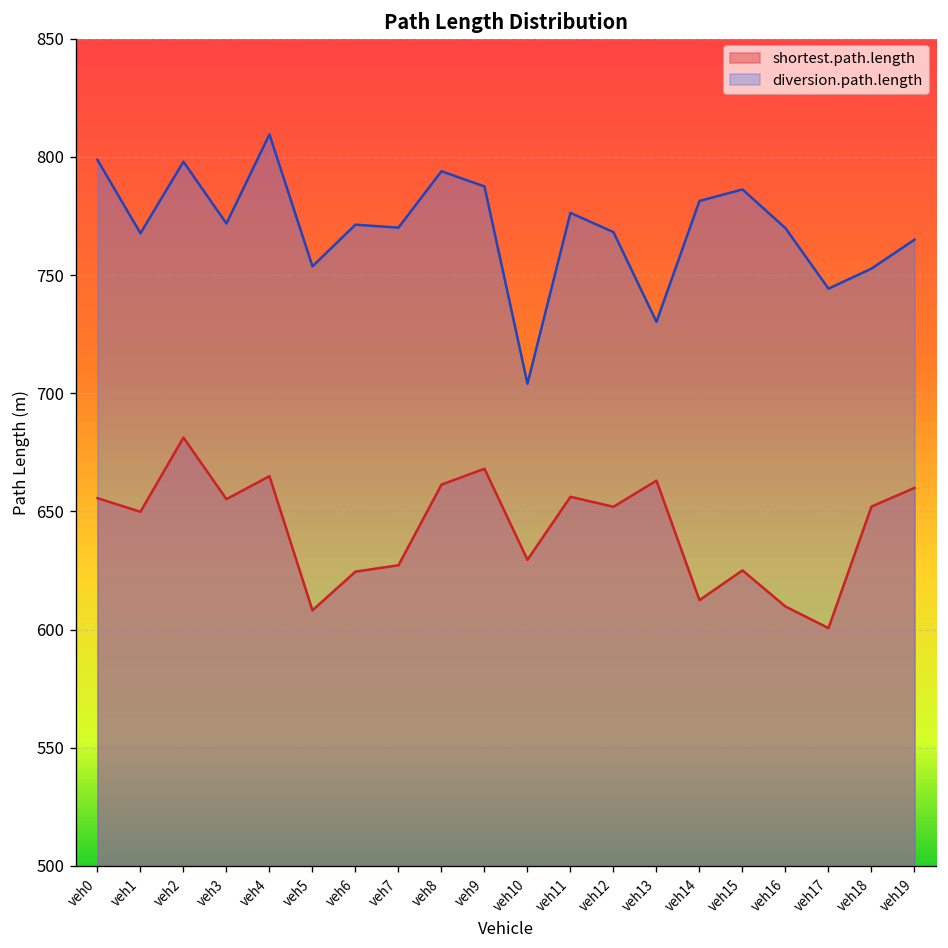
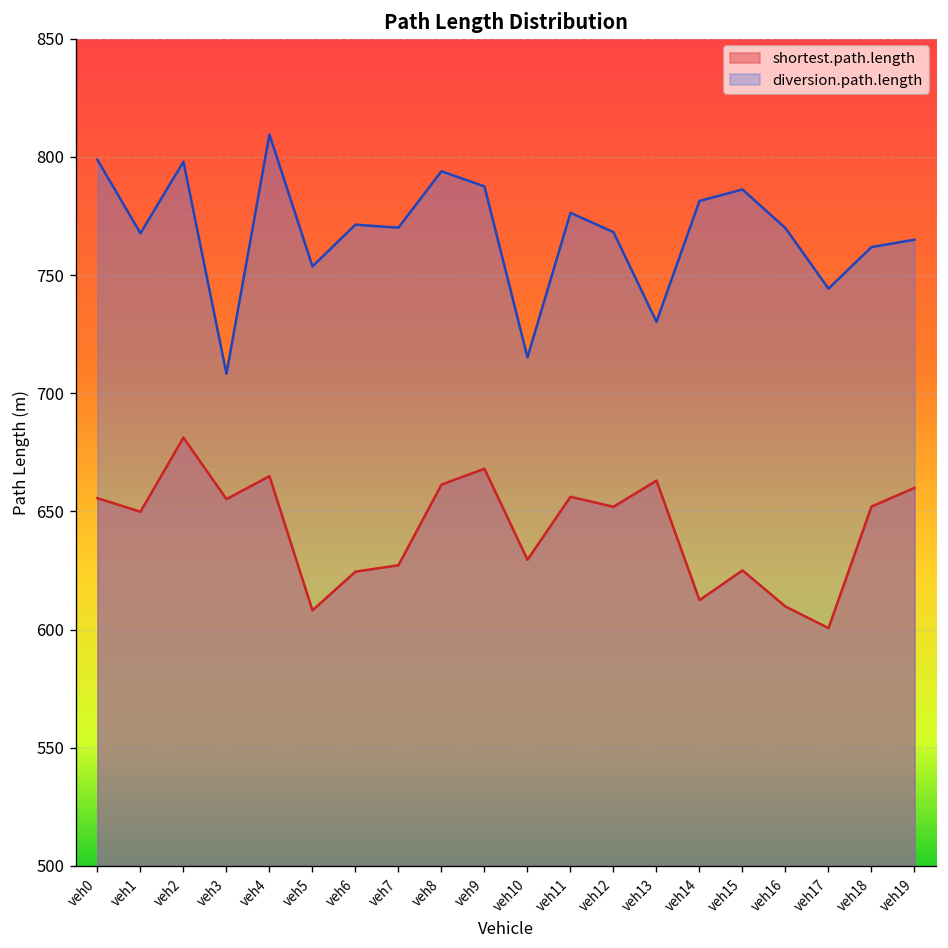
  {
    "shortest.path.length": {
      "veh0": 656,
      "veh1": 650,
      "veh2": 681,
      "veh3": 655,
      "veh4": 665,
      "veh5": 608,
      "veh6": 625,
      "veh7": 627,
      "veh8": 661,
      "veh9": 668,
      "veh10": 630,
      "veh11": 656,
      "veh12": 652,
      "veh13": 663,
      "veh14": 612,
      "veh15": 625,
      "veh16": 610,
      "veh17": 601,
      "veh18": 652,
      "veh19": 660
    },
    "diversion.path.length": {
      "veh0": 799,
      "veh1": 768,
      "veh2": 798,
-     "veh3": 772,
+     "veh3": 708,
      "veh4": 810,
      "veh5": 754,
      "veh6": 771,
      "veh7": 770,
      "veh8": 794,
      "veh9": 788,
-     "veh10": 704,
+     "veh10": 715,
      "veh11": 776,
      "veh12": 768,
      "veh13": 730,
      "veh14": 781,
      "veh15": 786,
      "veh16": 770,
      "veh17": 744,
-     "veh18": 753,
+     "veh18": 762,
      "veh19": 765
    }
  }
